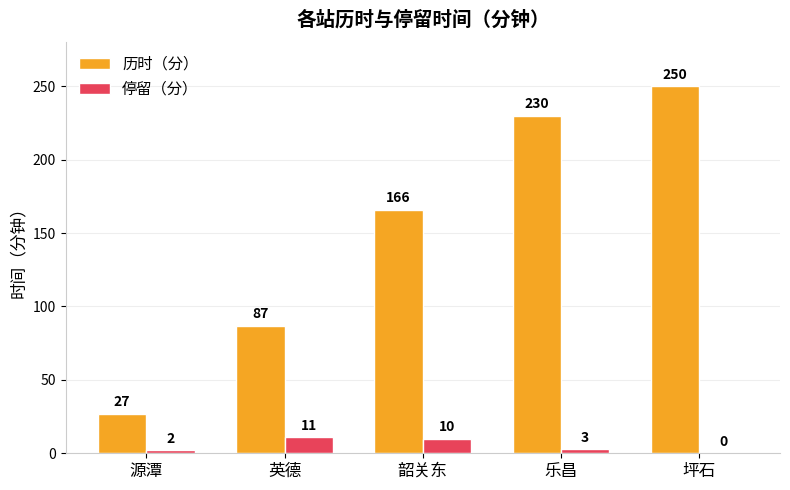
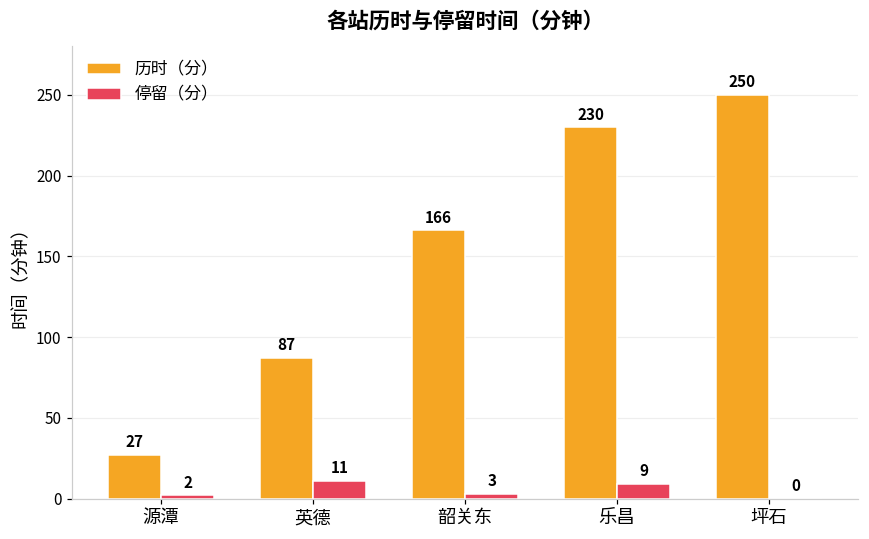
  {
    "历时（分）": {
      "源潭": 27,
      "英德": 87,
      "韶关东": 166,
      "乐昌": 230,
      "坪石": 250
    },
    "停留（分）": {
      "源潭": 2,
      "英德": 11,
-     "韶关东": 10,
-     "乐昌": 3,
+     "韶关东": 3,
+     "乐昌": 9,
      "坪石": 0
    }
  }
